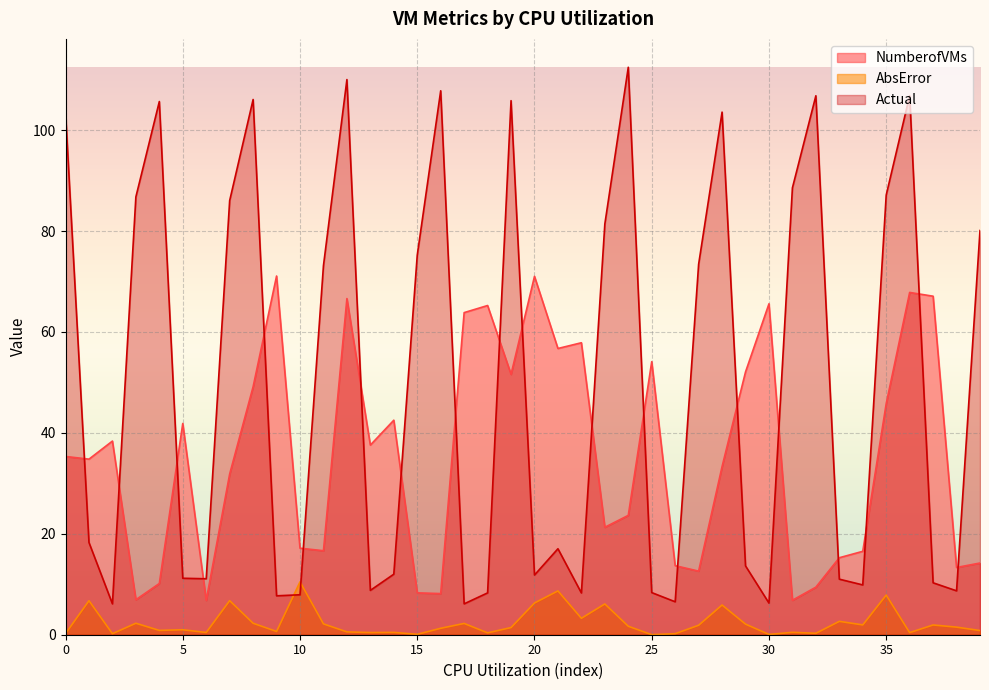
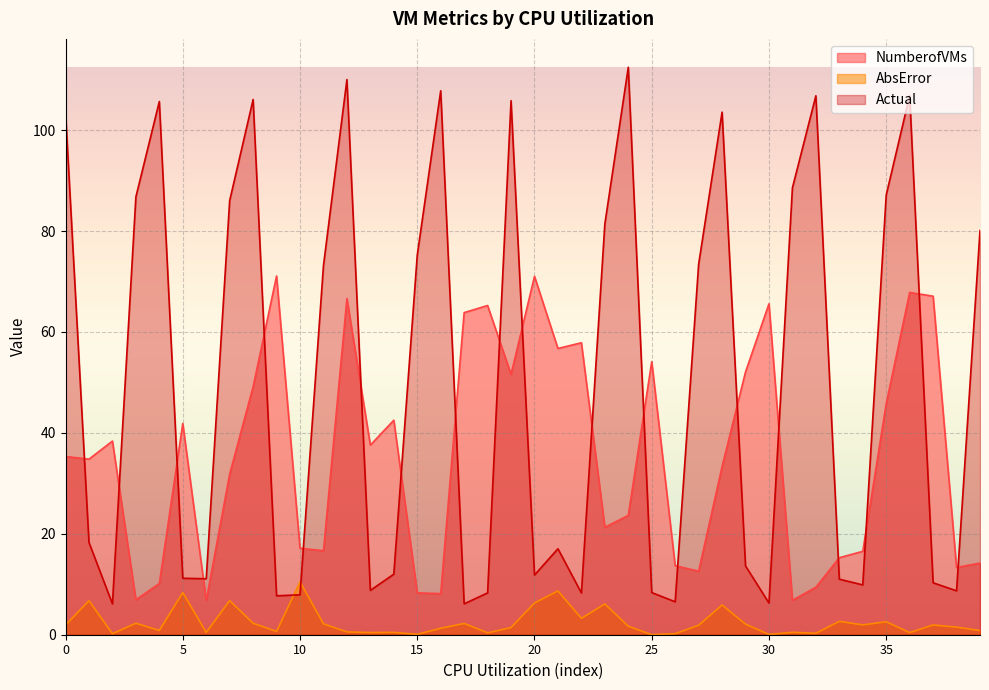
  {
    "AbsError": {
-     "0": 0,
-     "5": 1,
+     "0": 2,
+     "5": 8,
      "10": 10,
      "15": 0,
      "20": 6,
      "25": 0,
      "30": 0,
-     "35": 8
+     "35": 3
    }
  }
